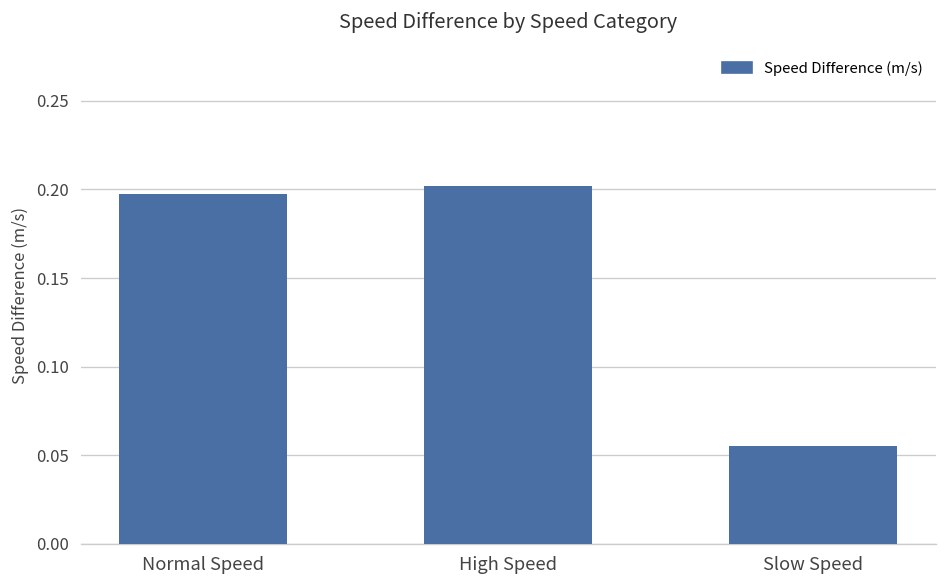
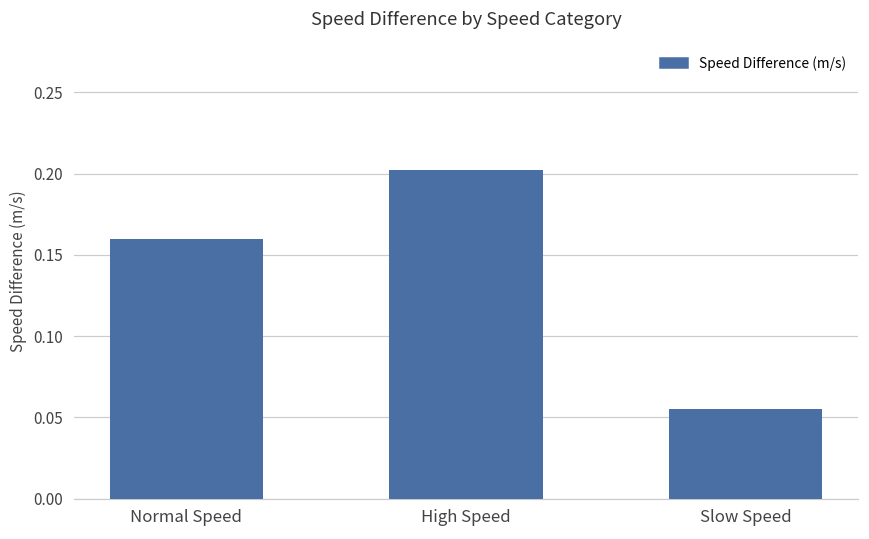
  {
-   "Normal Speed": 0.197,
+   "Normal Speed": 0.160,
    "High Speed": 0.202,
    "Slow Speed": 0.055
  }
